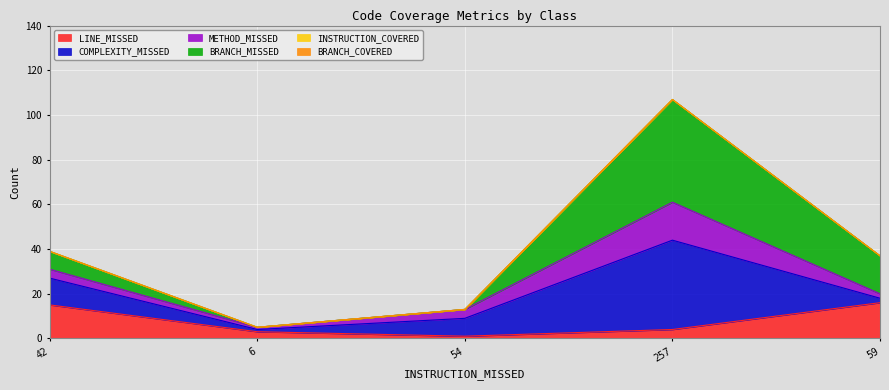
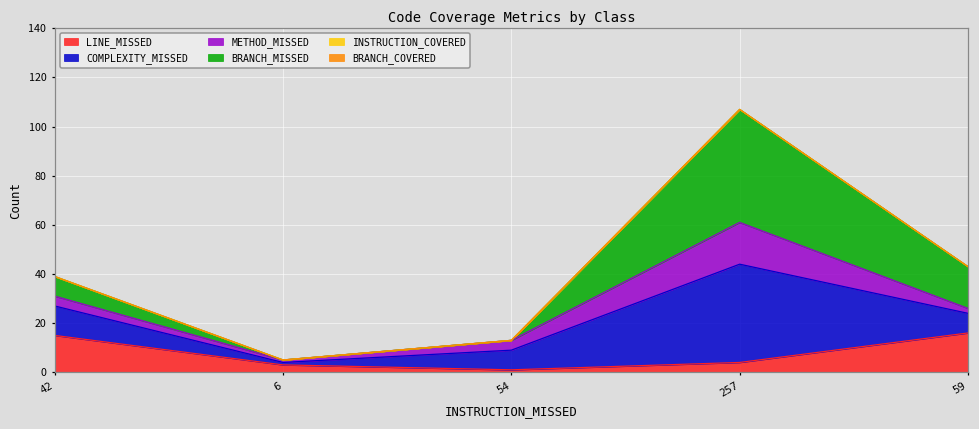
  {
    "LINE_MISSED": {
      "42": 15,
      "54": 1,
      "257": 4,
      "59": 16
    },
    "COMPLEXITY_MISSED": {
      "42": 12,
      "54": 8,
      "257": 40,
-     "59": 2
+     "59": 8
    },
    "METHOD_MISSED": {
      "42": 4,
      "257": 17,
      "59": 2
    }
  }
